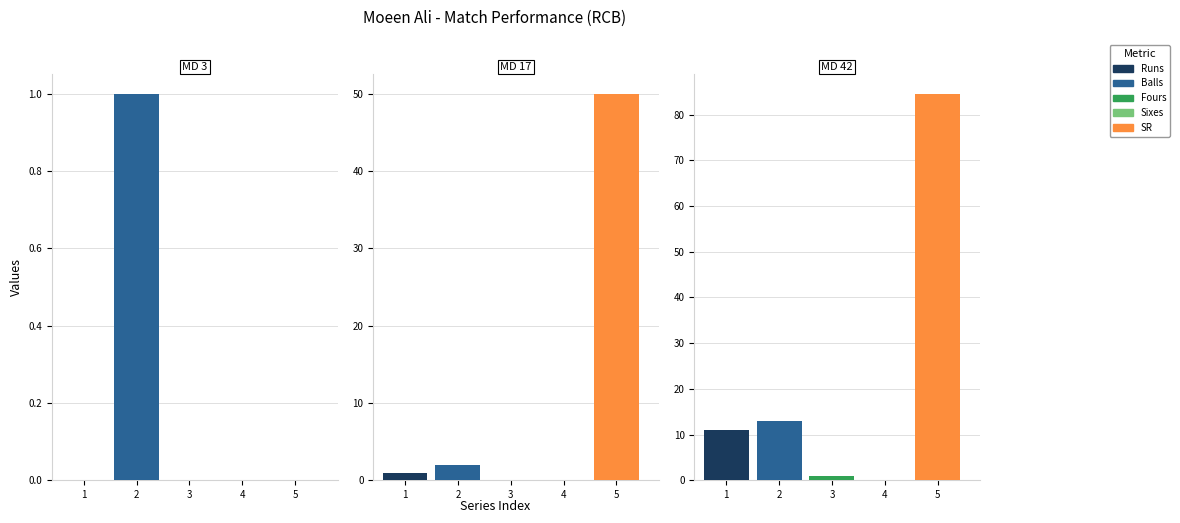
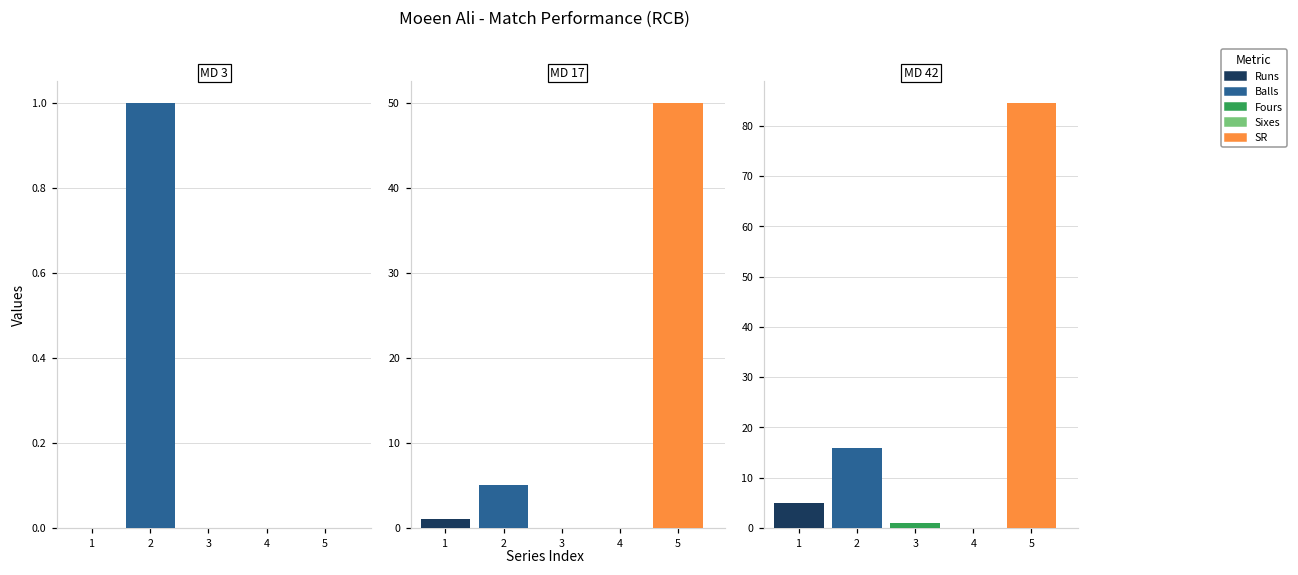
  {
    "MD 3": {
      "1": 0.00,
      "2": 1.00,
      "3": 0.00,
      "4": 0.00,
      "5": 0.00
    },
    "MD 17": {
      "1": 1,
-     "2": 2,
+     "2": 5,
      "3": 0,
      "4": 0,
      "5": 50
    },
    "MD 42": {
-     "1": 11,
-     "2": 13,
+     "1": 5,
+     "2": 16,
      "3": 1,
      "4": 0,
      "5": 85
    }
  }
